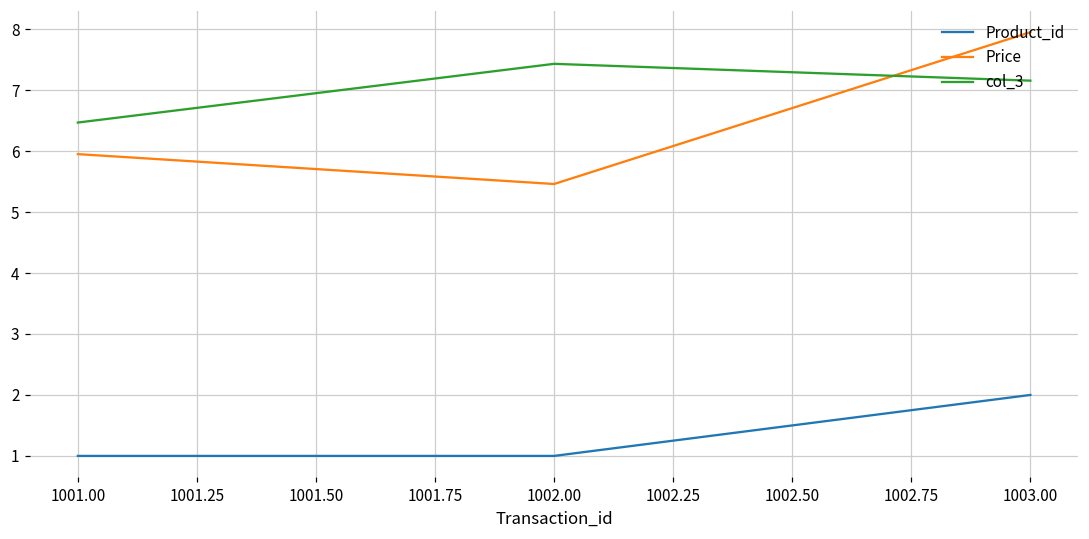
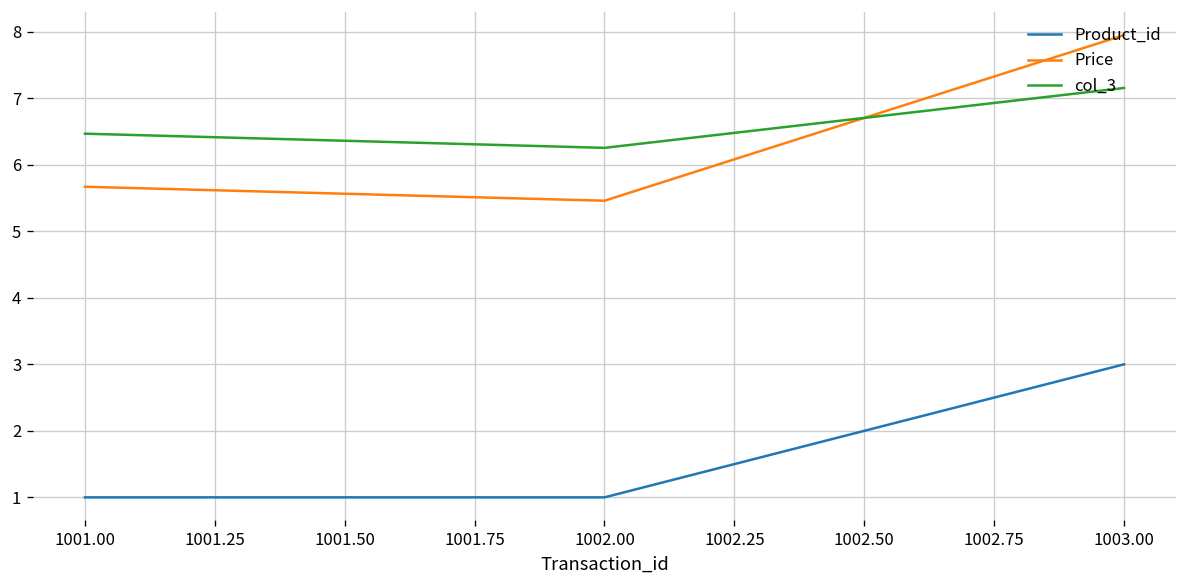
  {
    "Product_id": {
      "1001.00": 1,
      "1002.00": 1,
-     "1003.00": 2
+     "1003.00": 3
    },
    "Price": {
-     "1001.00": 6.0,
+     "1001.00": 5.7,
      "1002.00": 5.5,
      "1003.00": 8.0
    },
    "col_3": {
      "1001.00": 6.5,
-     "1002.00": 7.4,
+     "1002.00": 6.3,
      "1003.00": 7.2
    }
  }
